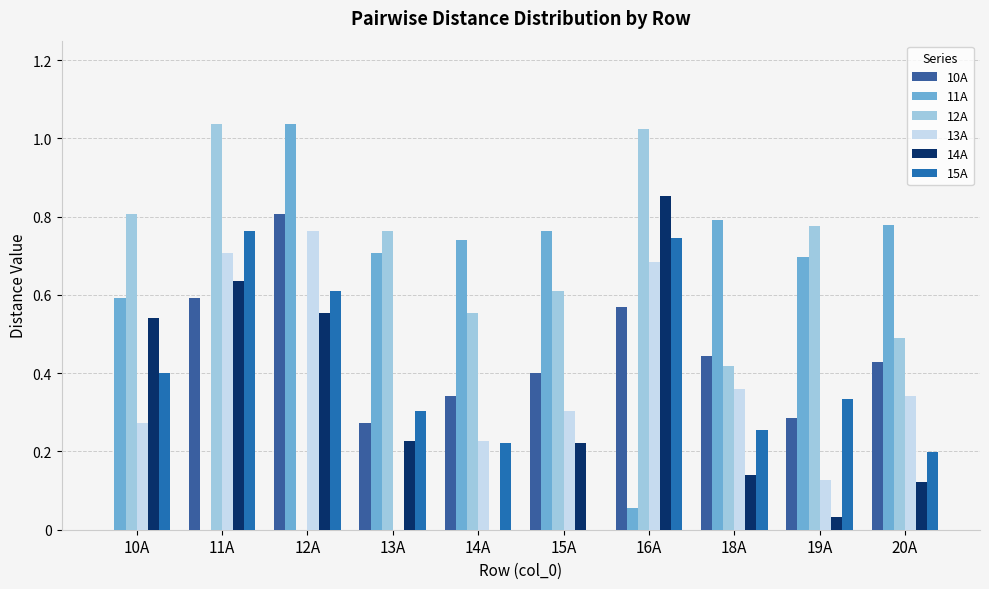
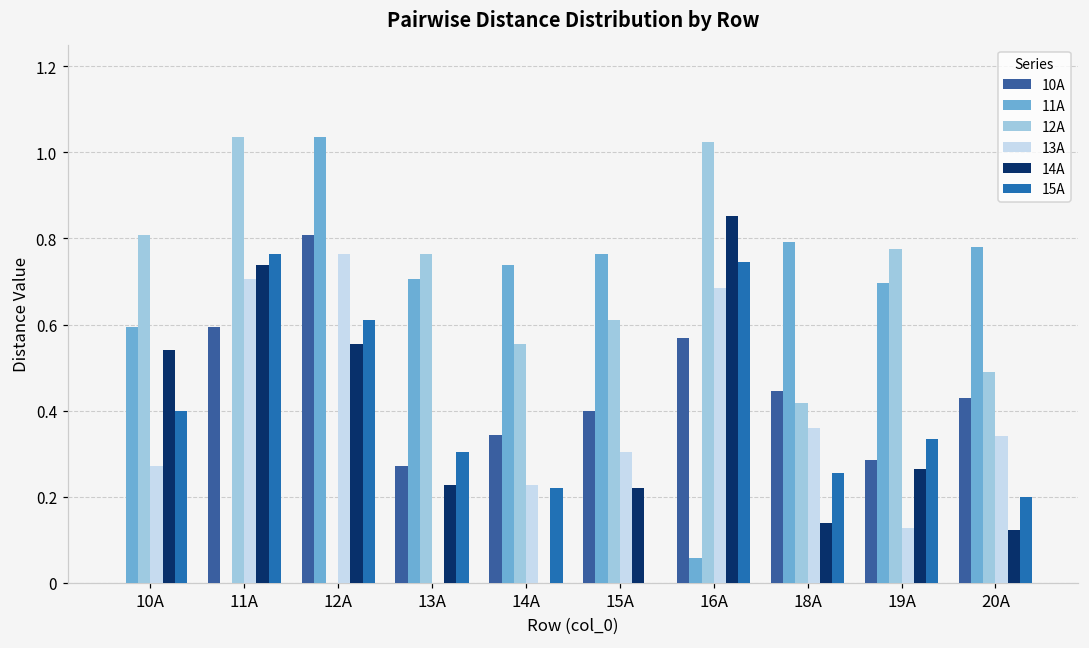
  {
    "14A": {
      "10A": 0.54,
-     "11A": 0.64,
+     "11A": 0.74,
      "12A": 0.55,
      "13A": 0.23,
      "14A": 0.00,
      "15A": 0.22,
      "16A": 0.85,
      "18A": 0.14,
-     "19A": 0.03,
+     "19A": 0.26,
      "20A": 0.12
    }
  }
